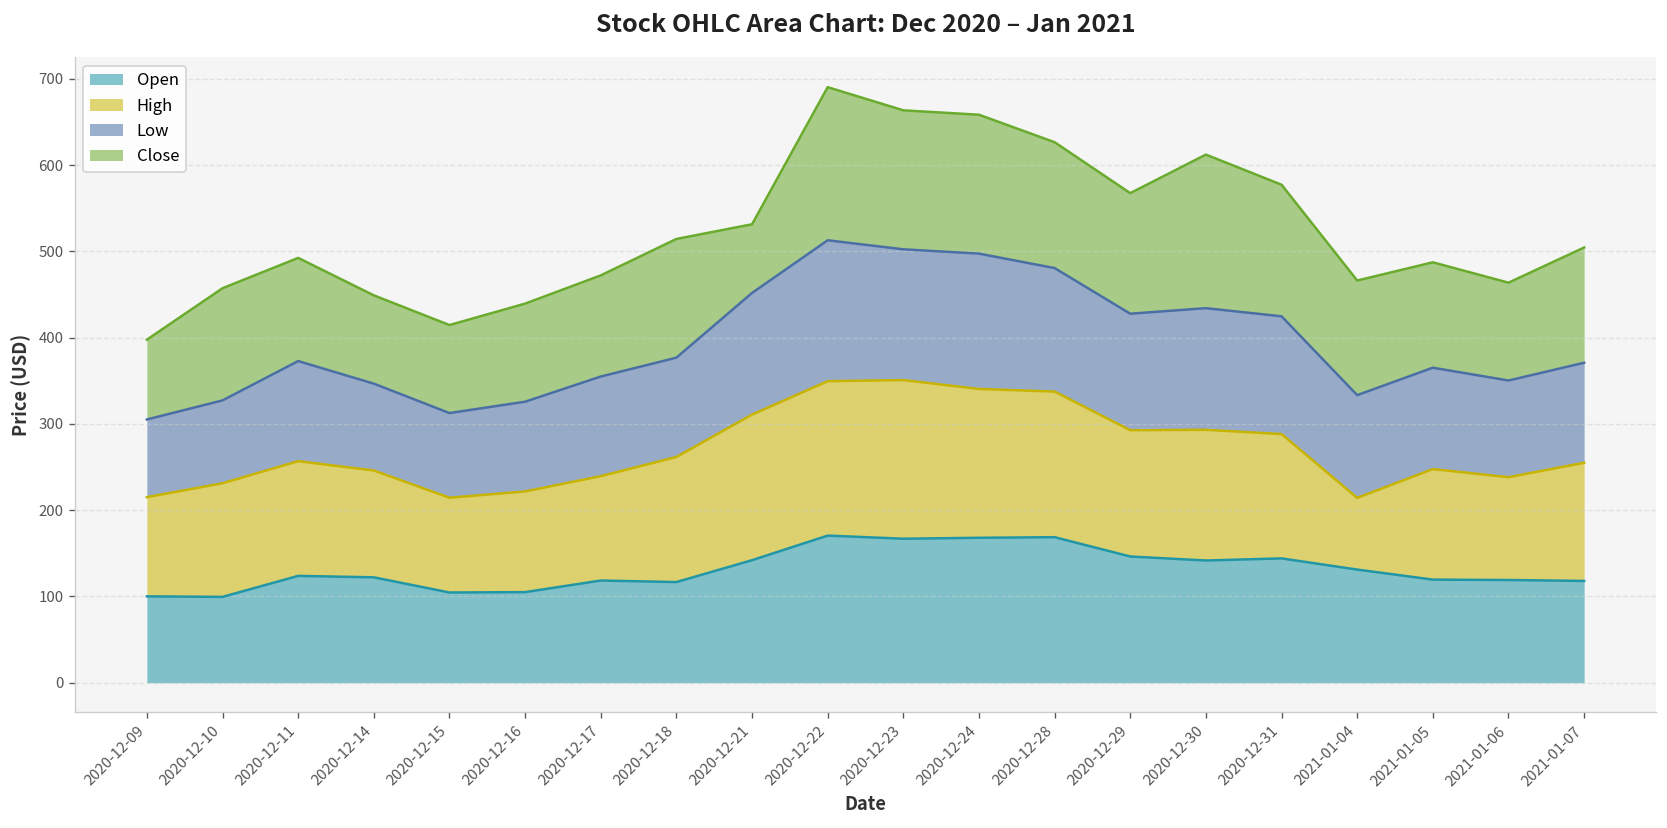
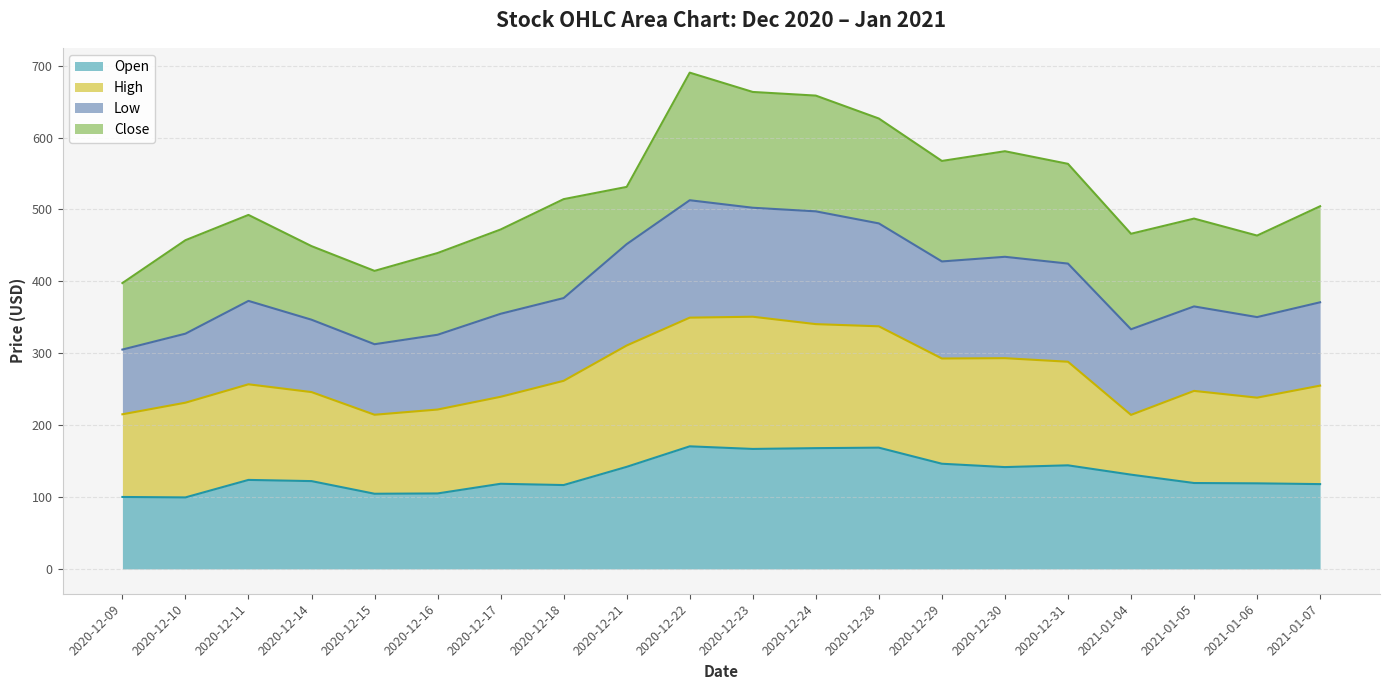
  {
    "High": {
      "2020-12-09": 120,
      "2020-12-10": 130,
      "2020-12-11": 130,
      "2020-12-14": 120,
      "2020-12-15": 110,
      "2020-12-16": 120,
      "2020-12-17": 120,
      "2020-12-18": 150,
      "2020-12-21": 170,
      "2020-12-22": 180,
      "2020-12-23": 180,
      "2020-12-24": 170,
      "2020-12-28": 170,
      "2020-12-29": 150,
      "2020-12-30": 150,
      "2020-12-31": 140,
      "2021-01-04": 80,
      "2021-01-05": 130,
      "2021-01-06": 120,
      "2021-01-07": 140
    },
    "Close": {
      "2020-12-09": 90,
      "2020-12-10": 130,
      "2020-12-11": 120,
      "2020-12-14": 100,
      "2020-12-15": 100,
      "2020-12-16": 110,
      "2020-12-17": 120,
      "2020-12-18": 140,
      "2020-12-21": 80,
      "2020-12-22": 180,
      "2020-12-23": 160,
      "2020-12-24": 160,
      "2020-12-28": 150,
      "2020-12-29": 140,
-     "2020-12-30": 180,
-     "2020-12-31": 150,
+     "2020-12-30": 150,
+     "2020-12-31": 140,
      "2021-01-04": 130,
      "2021-01-05": 120,
      "2021-01-06": 110,
      "2021-01-07": 130
    }
  }
